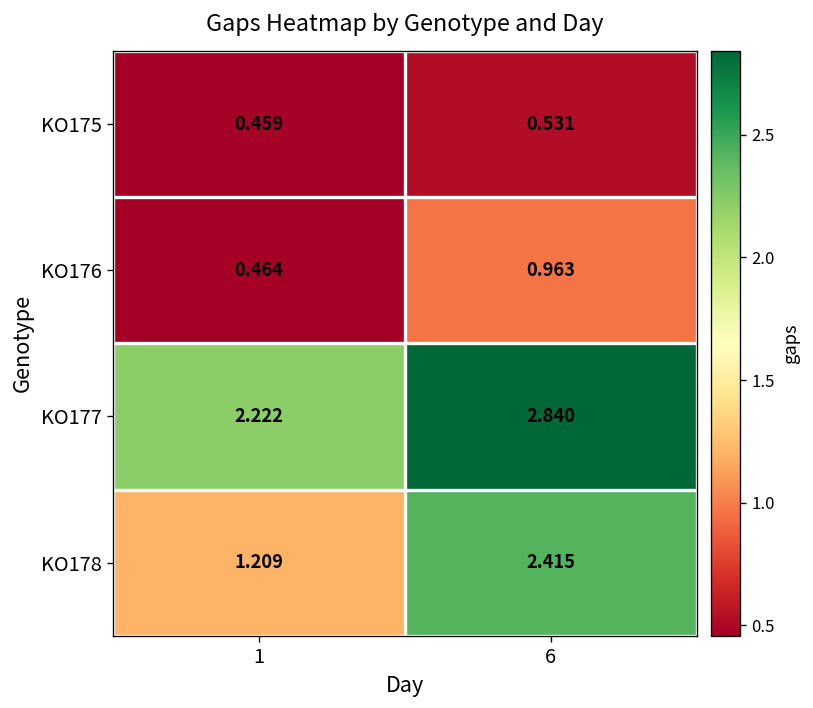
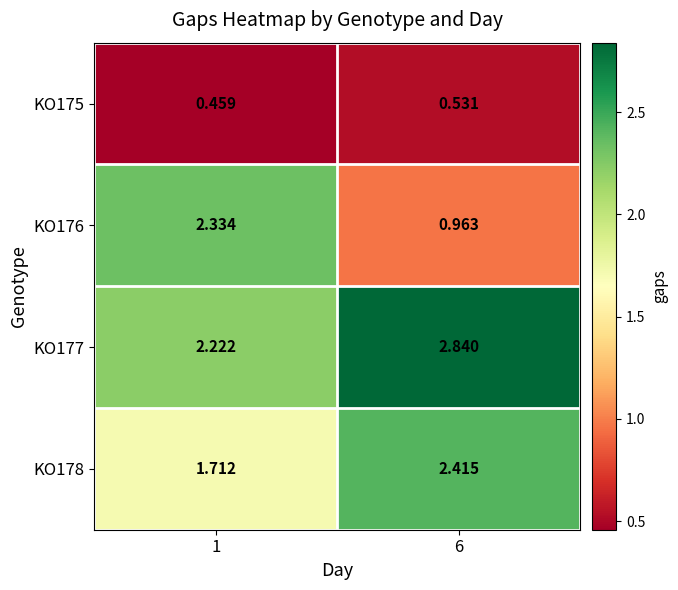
  {
    "KO175": {
      "1": 0.459,
      "6": 0.531
    },
    "KO176": {
-     "1": 0.464,
+     "1": 2.334,
      "6": 0.963
    },
    "KO177": {
      "1": 2.222,
      "6": 2.840
    },
    "KO178": {
-     "1": 1.209,
+     "1": 1.712,
      "6": 2.415
    }
  }
